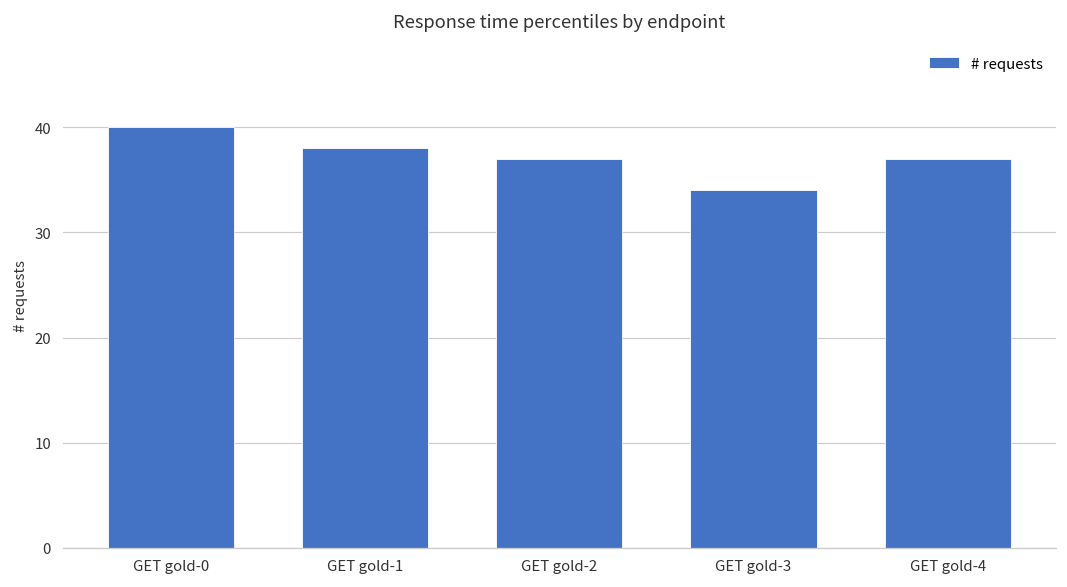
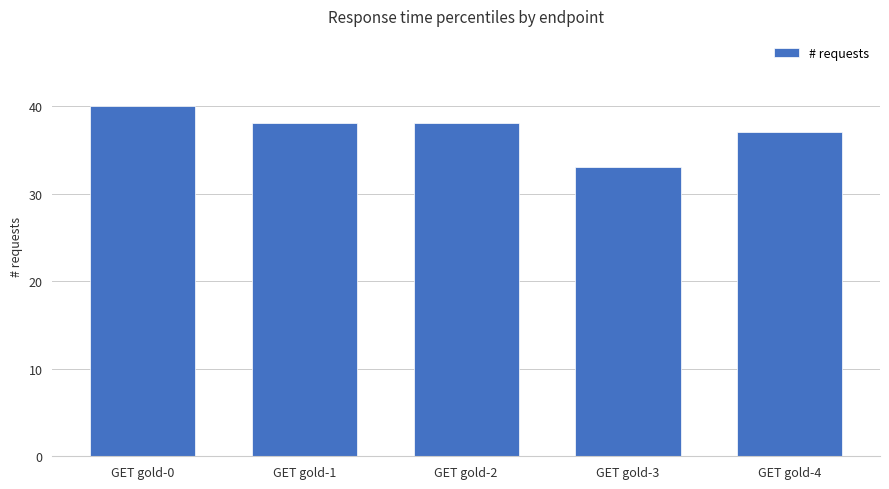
  {
    "GET gold-0": 40,
    "GET gold-1": 38,
-   "GET gold-2": 37,
-   "GET gold-3": 34,
+   "GET gold-2": 38,
+   "GET gold-3": 33,
    "GET gold-4": 37
  }
